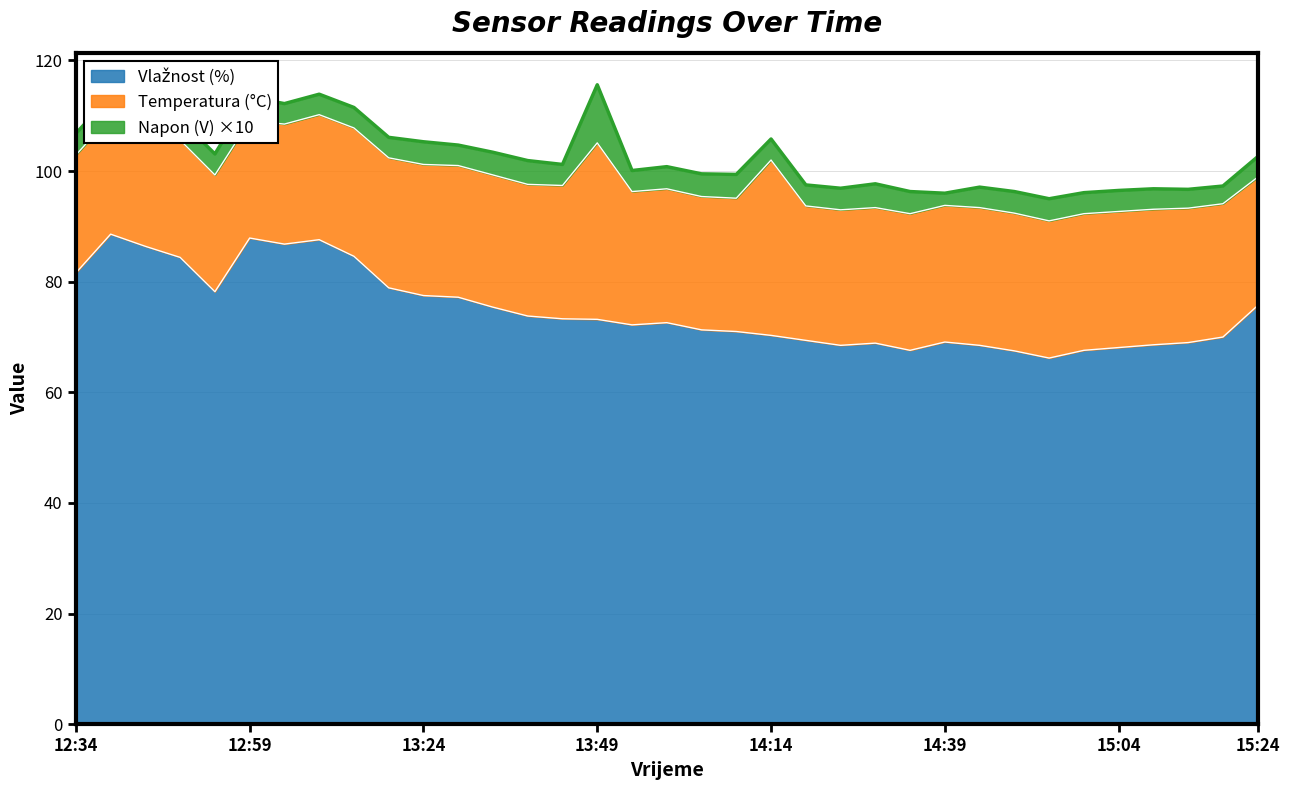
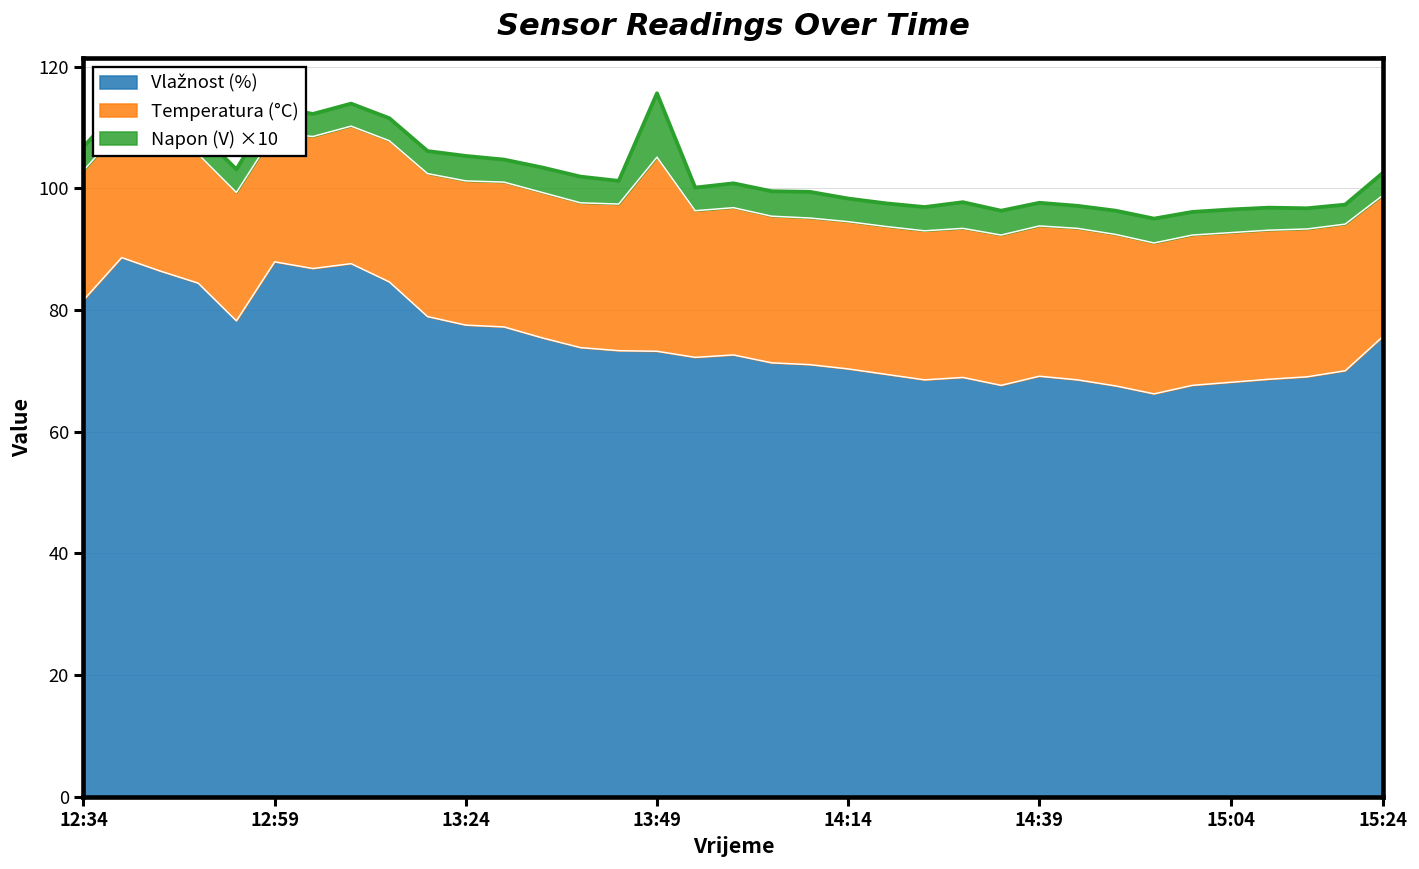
  {
    "Vlažnost (%)": {
      "12:34": 82,
      "12:59": 88,
      "13:24": 78,
      "13:49": 73,
      "14:14": 70,
      "14:39": 69,
      "15:04": 68,
      "15:24": 76
    },
    "Temperatura (°C)": {
      "12:34": 21,
      "13:24": 24,
      "13:49": 32,
-     "14:14": 32,
+     "14:14": 24,
      "14:39": 25,
      "15:04": 25,
      "15:24": 23
    },
    "Napon (V) ×10": {
      "12:34": 4,
      "13:24": 4,
      "13:49": 11,
      "14:14": 4,
-     "14:39": 2,
+     "14:39": 4,
      "15:04": 4,
      "15:24": 4
    }
  }
